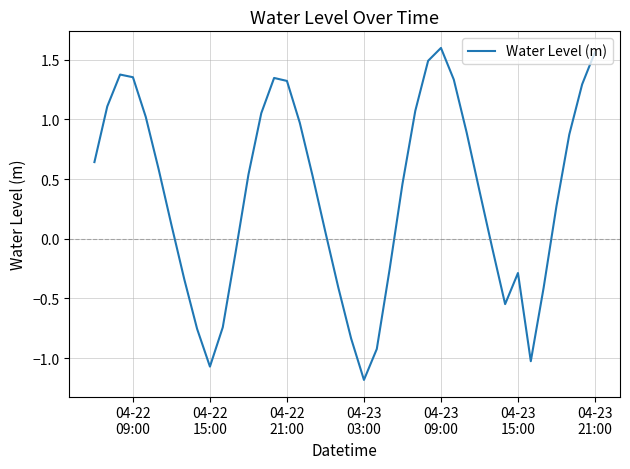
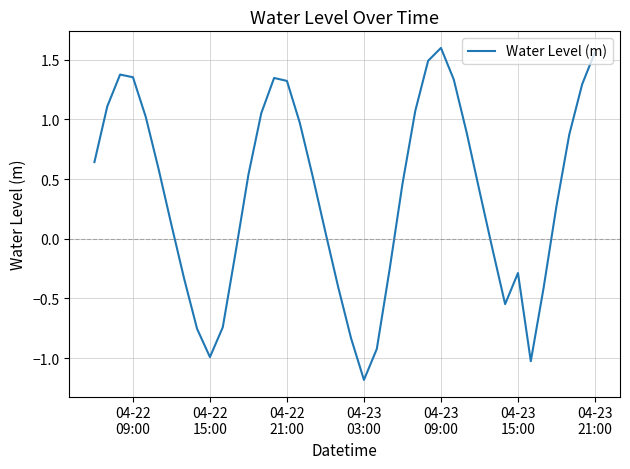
  {
    "04-22 09:00": 1.35,
-   "04-22 15:00": -1.07,
+   "04-22 15:00": -0.99,
    "04-22 21:00": 1.32,
    "04-23 03:00": -1.18,
    "04-23 09:00": 1.60,
    "04-23 15:00": -0.29
  }
